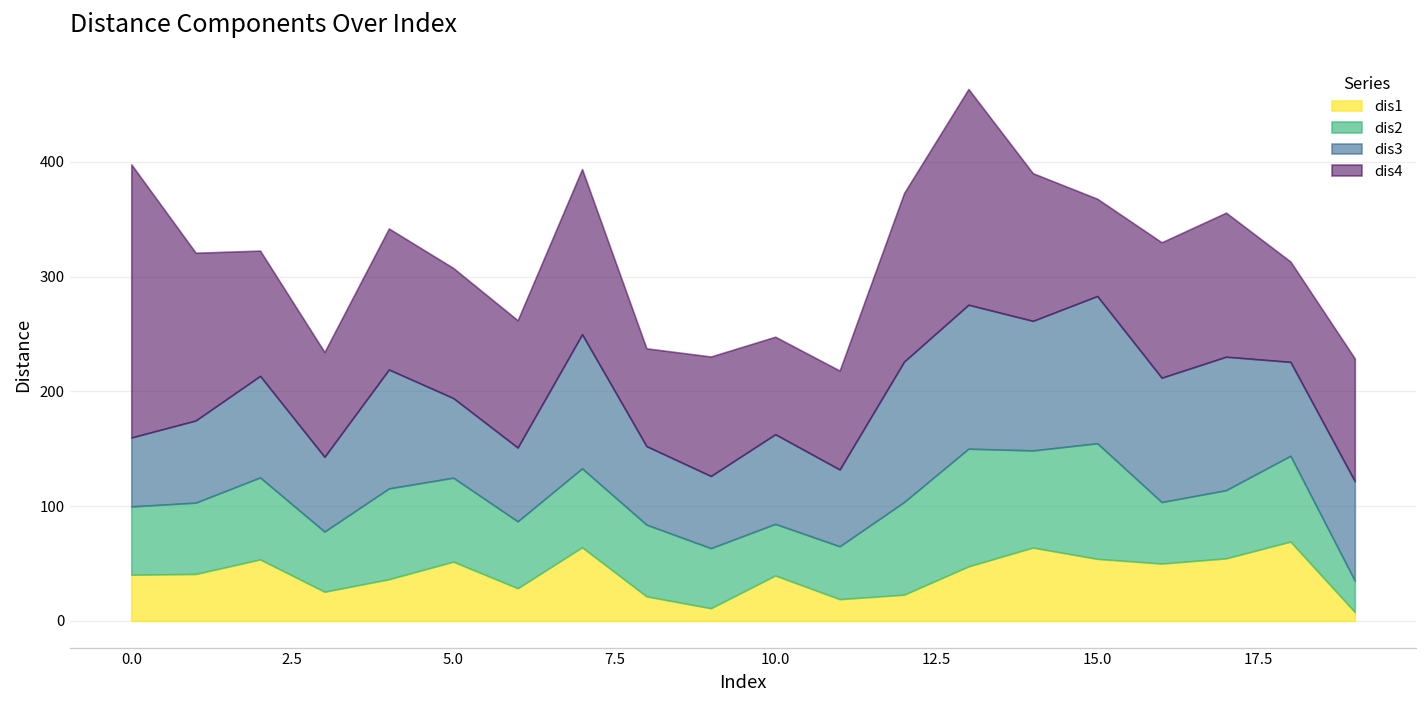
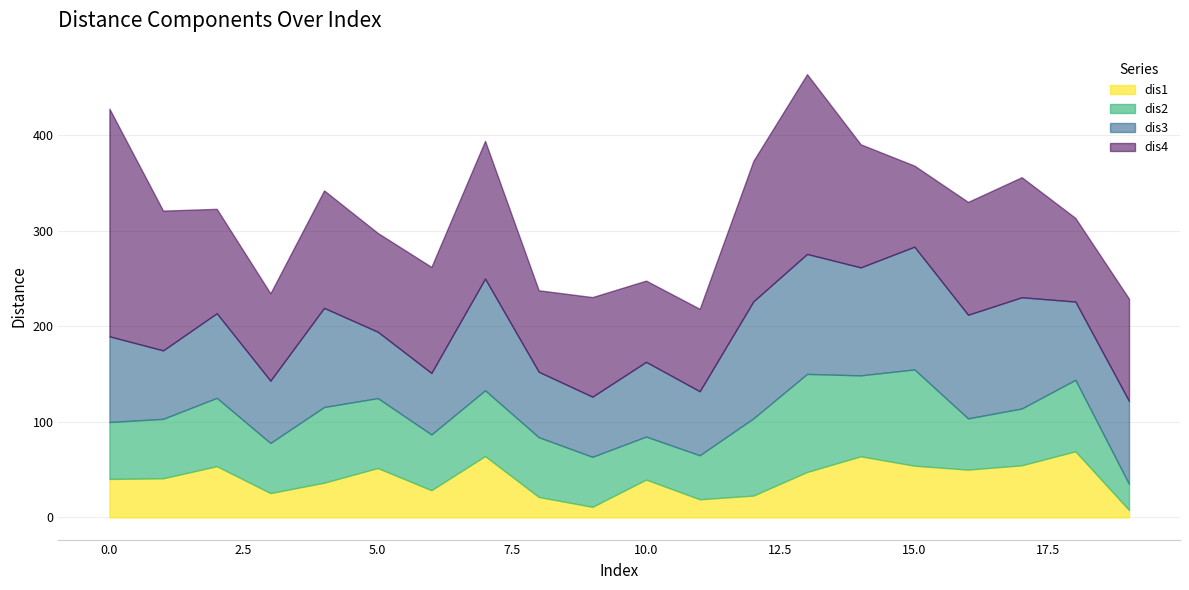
  {
    "dis1": {
      "0.0": 40,
      "5.0": 50,
      "10.0": 40,
      "15.0": 50
    },
    "dis2": {
      "0.0": 60,
      "5.0": 70,
      "10.0": 50,
      "15.0": 100
    },
    "dis3": {
-     "0.0": 60,
+     "0.0": 90,
      "5.0": 70,
      "10.0": 80,
      "15.0": 130
    },
    "dis4": {
      "0.0": 240,
-     "5.0": 110,
+     "5.0": 100,
      "10.0": 80,
      "15.0": 80
    }
  }
